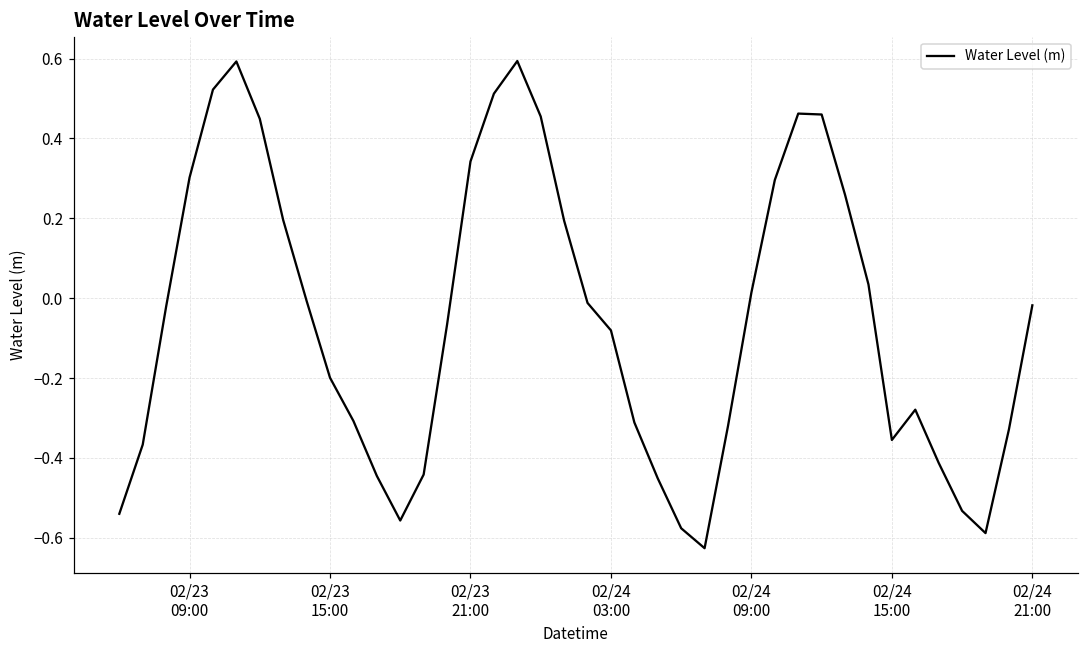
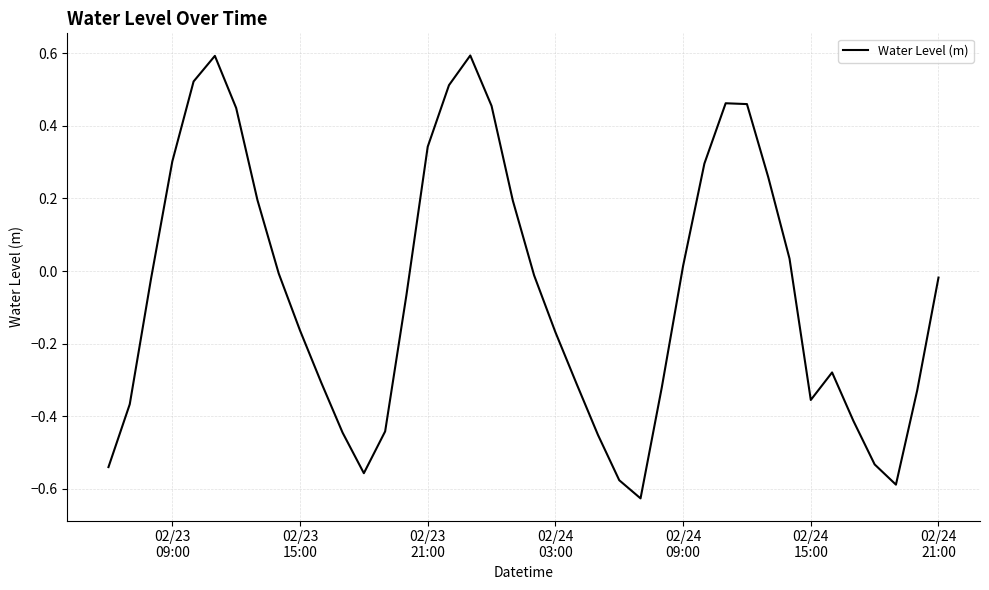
  {
    "02/23 09:00": 0.30,
-   "02/23 15:00": -0.20,
+   "02/23 15:00": -0.16,
    "02/23 21:00": 0.34,
-   "02/24 03:00": -0.08,
+   "02/24 03:00": -0.17,
    "02/24 09:00": 0.01,
    "02/24 15:00": -0.36,
    "02/24 21:00": -0.02
  }
